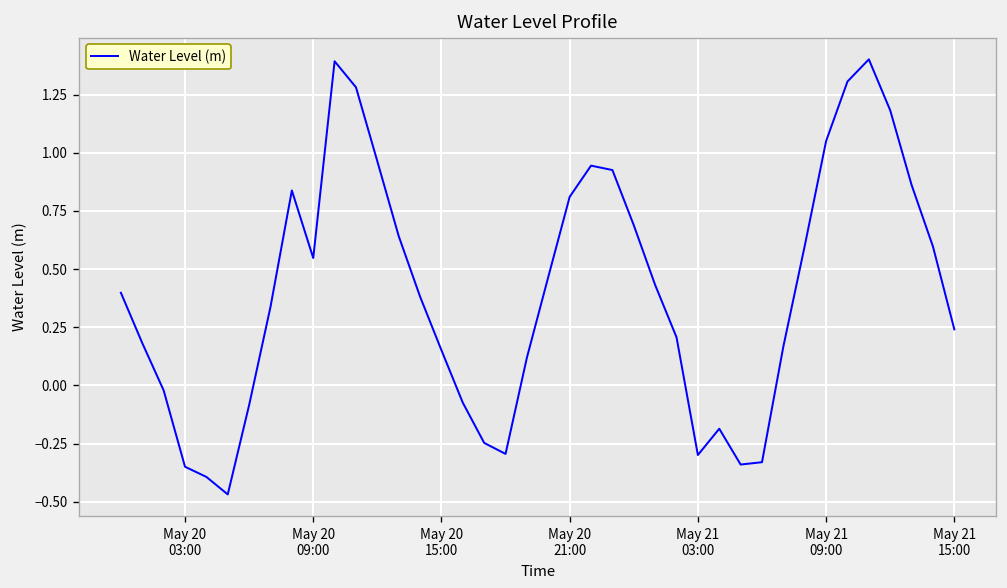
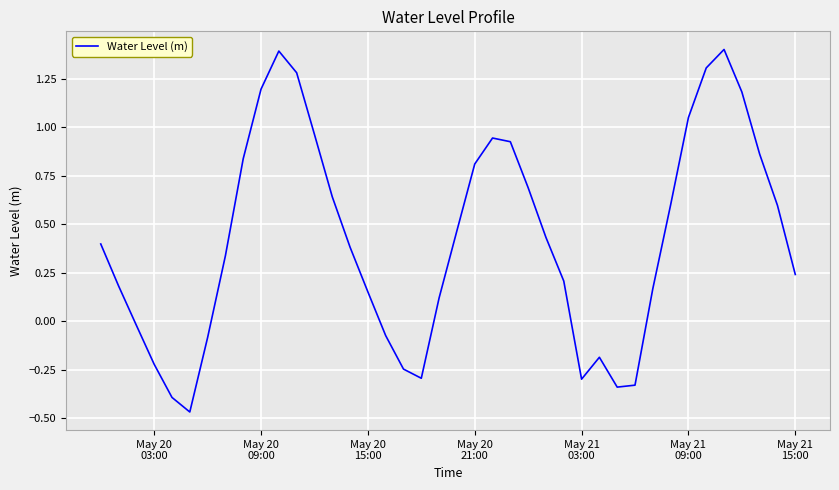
  {
-   "May 20 03:00": -0.35,
-   "May 20 09:00": 0.55,
+   "May 20 03:00": -0.22,
+   "May 20 09:00": 1.20,
    "May 20 15:00": 0.15,
    "May 20 21:00": 0.81,
    "May 21 03:00": -0.30,
    "May 21 09:00": 1.05,
    "May 21 15:00": 0.24
  }
